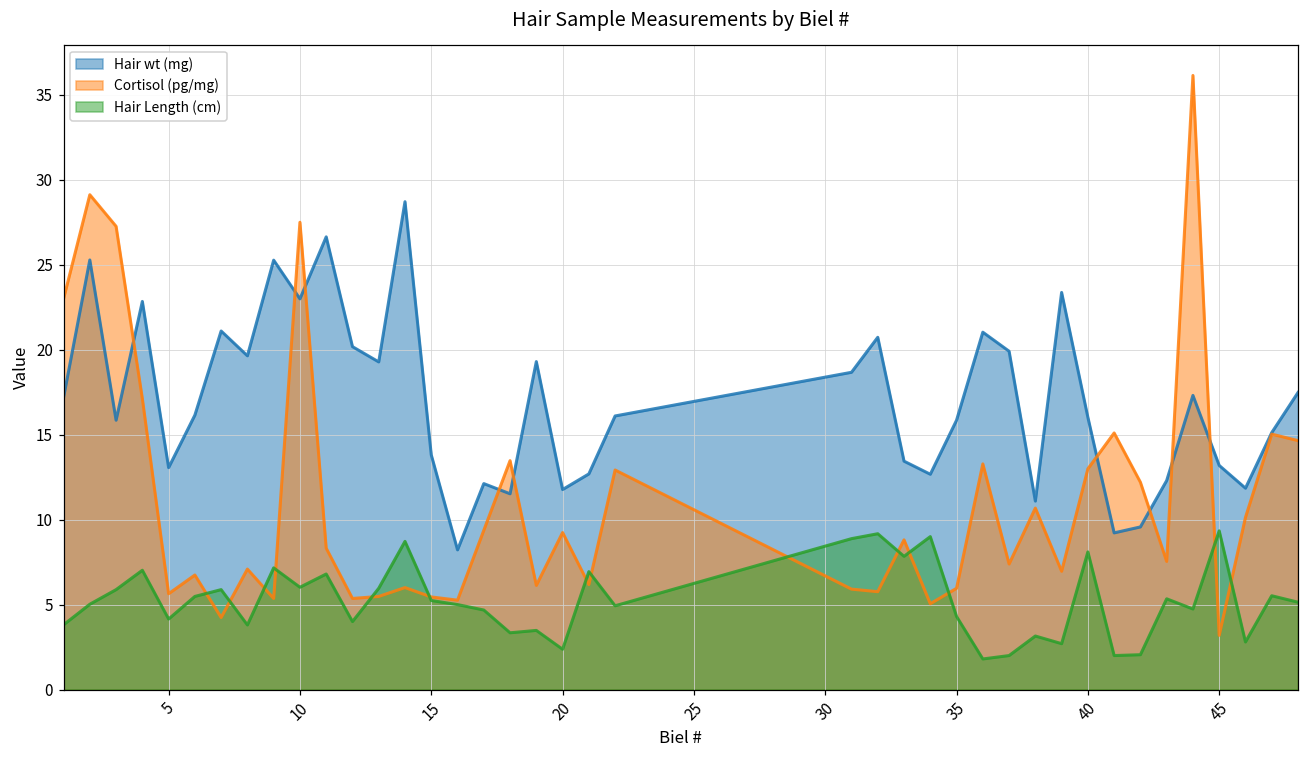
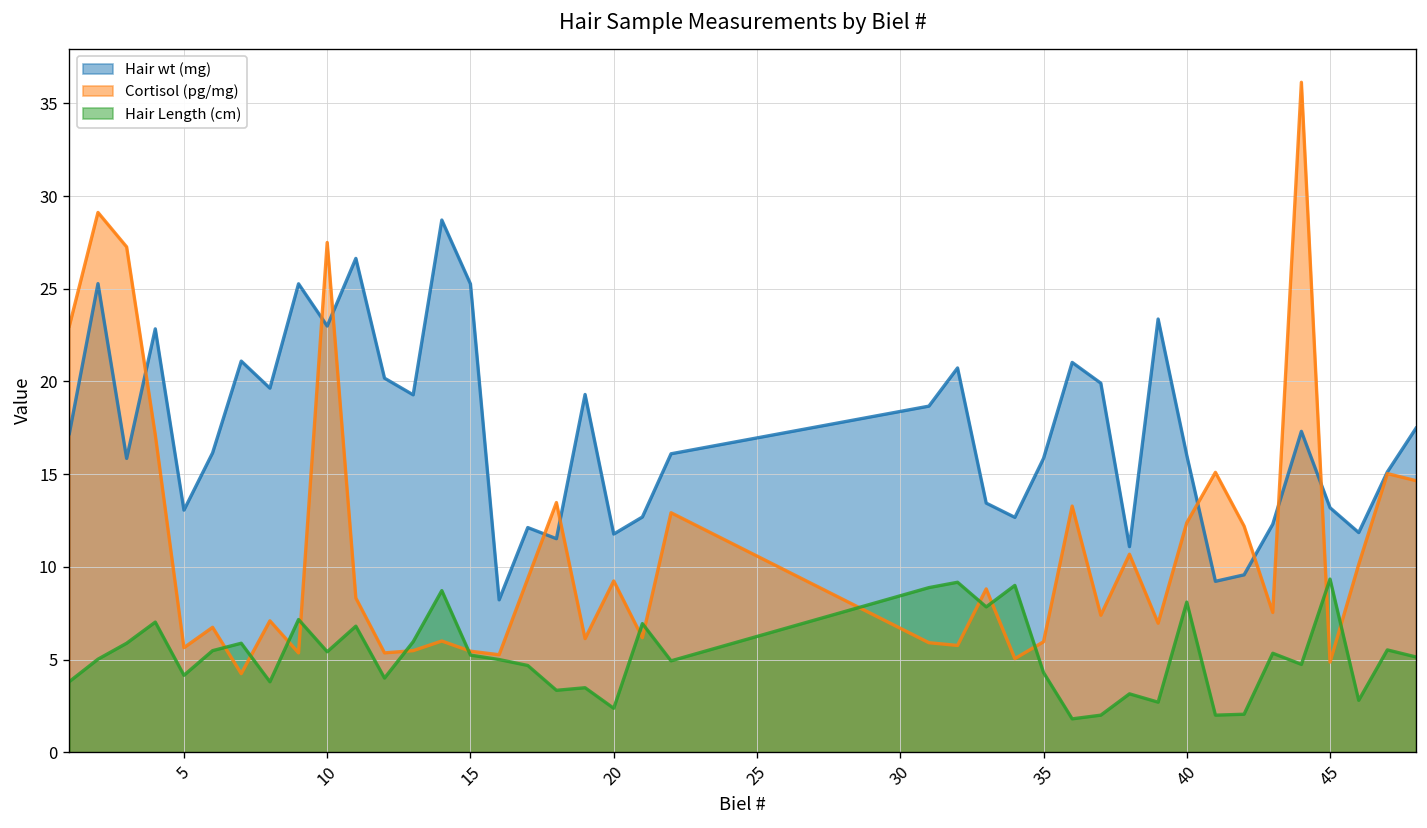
  {
    "Hair wt (mg)": {
      "5": 13.1,
      "10": 23.0,
-     "15": 13.8,
+     "15": 25.3,
      "20": 11.8,
      "35": 15.9,
      "40": 16.0,
      "45": 13.2
    },
    "Cortisol (pg/mg)": {
      "5": 5.6,
      "10": 27.5,
      "15": 5.5,
      "20": 9.2,
      "35": 6.0,
-     "40": 13.0,
-     "45": 3.2
+     "40": 12.4,
+     "45": 4.9
    },
    "Hair Length (cm)": {
      "5": 4.2,
-     "10": 6.0,
+     "10": 5.4,
      "15": 5.2,
      "20": 2.4,
      "35": 4.3,
      "40": 8.1,
      "45": 9.3
    }
  }
